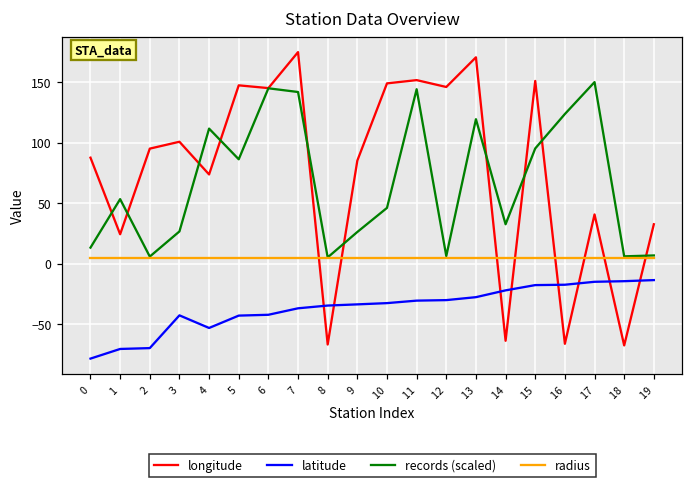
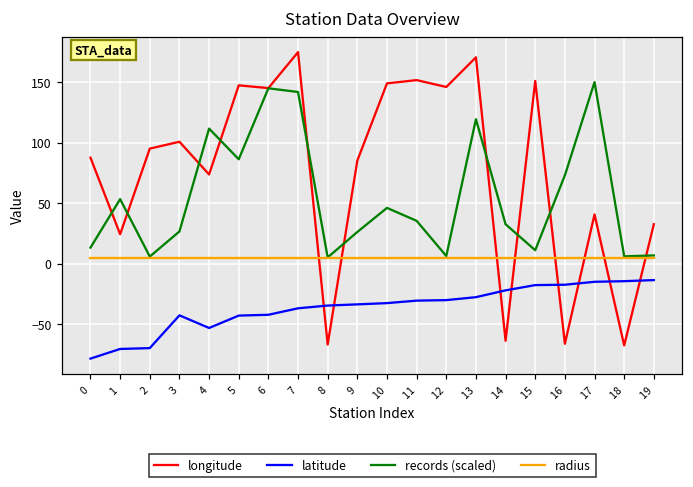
  {
    "longitude": {
      "0": 88,
      "1": 24,
      "2": 95,
      "3": 101,
      "4": 74,
      "5": 147,
      "7": 175,
      "8": -67,
      "9": 85,
      "10": 149,
      "11": 152,
      "12": 146,
      "13": 170,
      "14": -64,
      "15": 151,
      "16": -66,
      "17": 41,
      "18": -68,
      "19": 33
    },
    "latitude": {
      "0": -78,
      "1": -70,
      "2": -70,
      "3": -43,
      "4": -53,
      "5": -43,
      "6": -42,
      "7": -37,
      "8": -35,
      "9": -34,
      "10": -33,
      "11": -31,
      "12": -30,
      "13": -28,
      "14": -22,
      "15": -18,
      "16": -17,
      "17": -15,
      "18": -14,
      "19": -14
    },
    "records (scaled)": {
      "0": 13,
      "1": 53,
      "3": 27,
      "4": 112,
      "5": 86,
      "7": 142,
      "9": 26,
      "10": 46,
-     "11": 144,
+     "11": 35,
      "13": 119,
      "14": 33,
-     "15": 95,
-     "16": 124,
+     "15": 11,
+     "16": 73,
      "17": 150
    },
    "radius": {
      "0": 5,
      "1": 5,
      "3": 5,
      "4": 5,
      "5": 5,
      "6": 5,
      "7": 5,
      "9": 5,
      "10": 5,
      "11": 5,
      "13": 5,
      "14": 5,
      "15": 5,
      "16": 5,
      "17": 5
    }
  }
